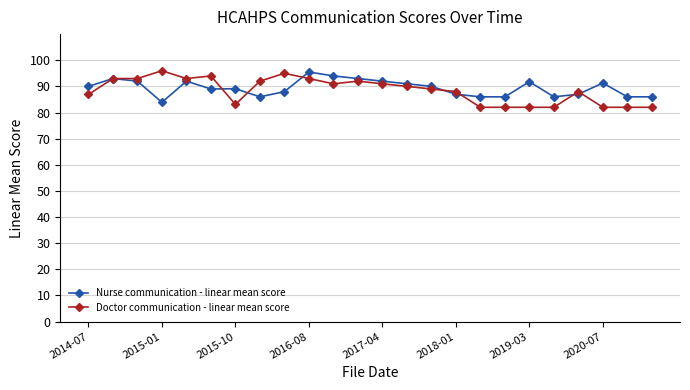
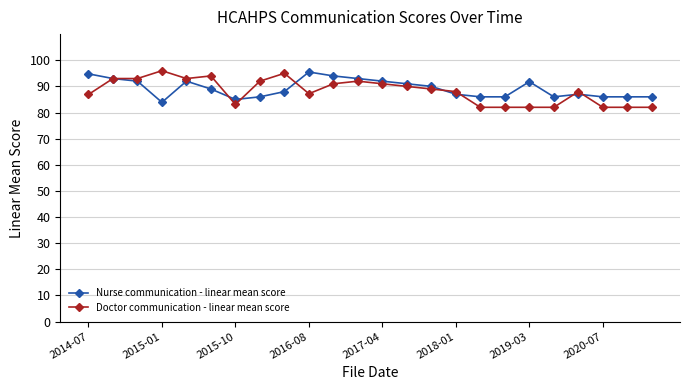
  {
    "Nurse communication - linear mean score": {
-     "2014-07": 90,
+     "2014-07": 95,
      "2015-01": 84,
-     "2015-10": 89,
+     "2015-10": 85,
      "2016-08": 96,
      "2017-04": 92,
      "2018-01": 87,
      "2019-03": 92,
-     "2020-07": 91
+     "2020-07": 86
    },
    "Doctor communication - linear mean score": {
      "2014-07": 87,
      "2015-01": 96,
      "2015-10": 83,
-     "2016-08": 93,
+     "2016-08": 87,
      "2017-04": 91,
      "2018-01": 88,
      "2019-03": 82,
      "2020-07": 82
    }
  }
